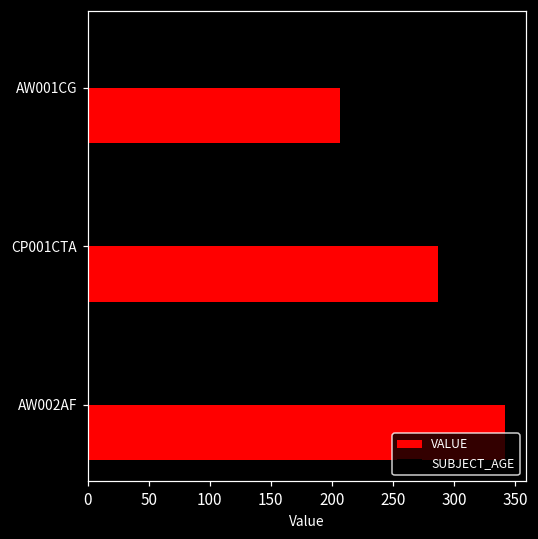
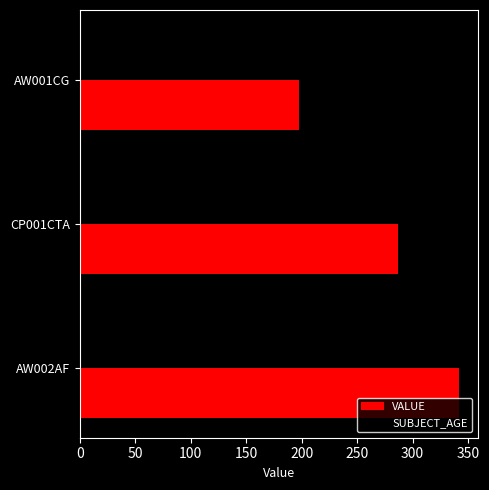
  {
    "VALUE": {
-     "AW001CG": 206,
+     "AW001CG": 198,
      "CP001CTA": 287,
      "AW002AF": 342
    },
    "SUBJECT_AGE": {
      "AW001CG": 19,
      "CP001CTA": 22,
      "AW002AF": 19
    }
  }
